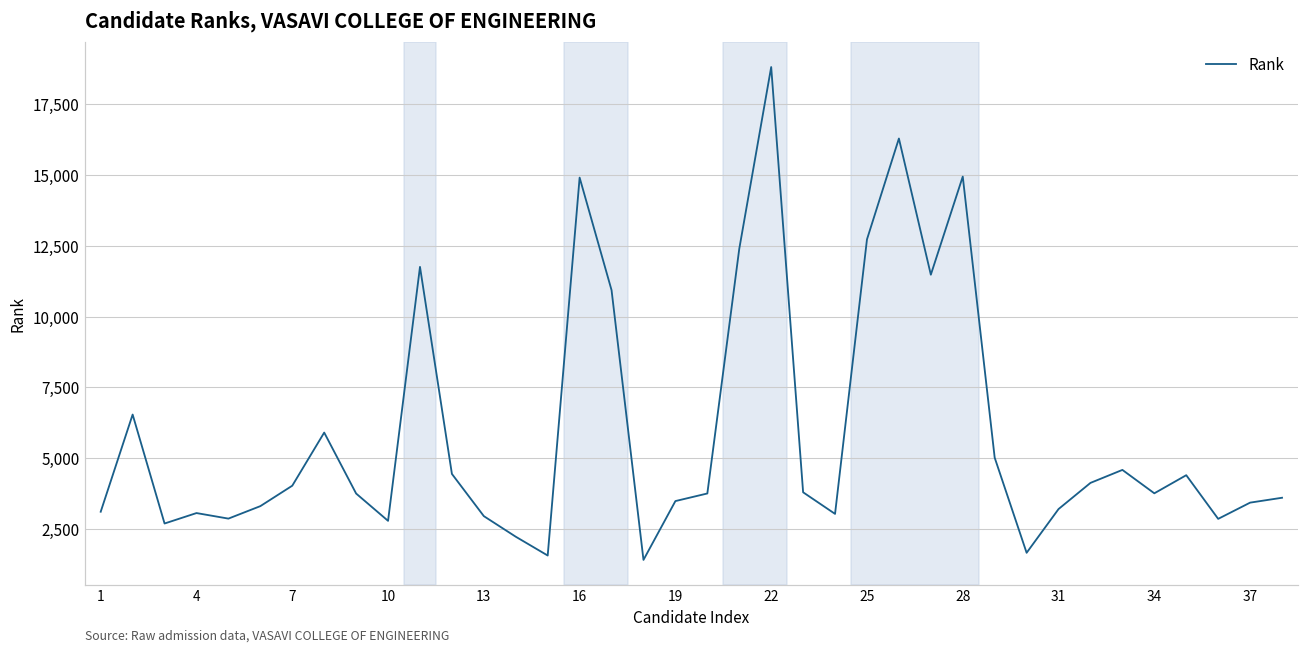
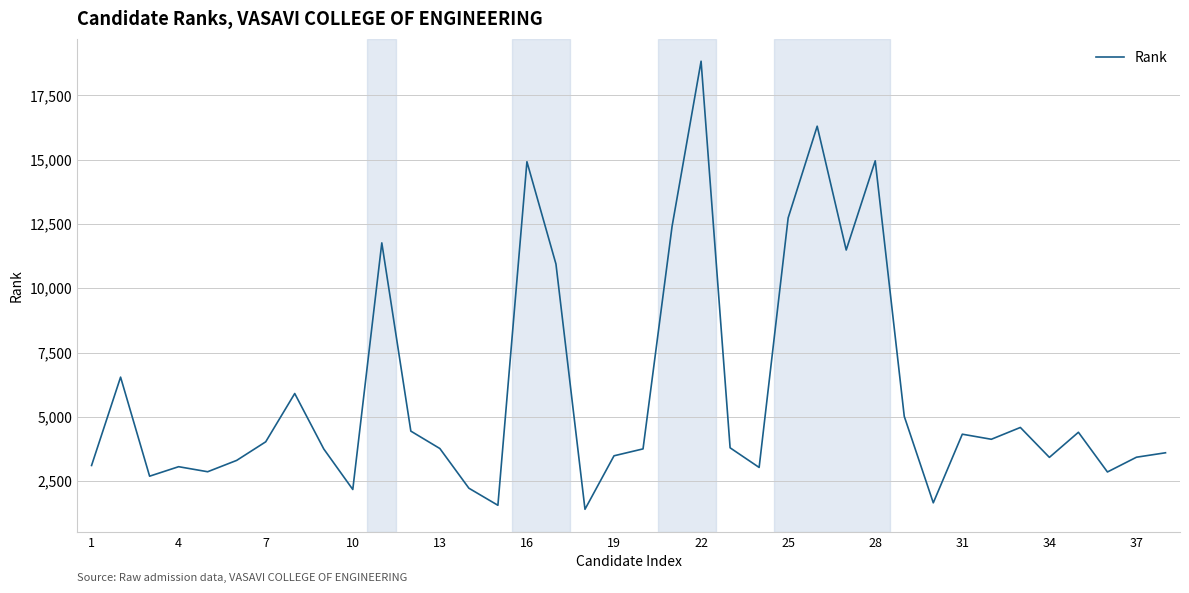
  {
    "1": "3,100",
    "4": "3,100",
    "7": "4,000",
-   "10": "2,800",
-   "13": "3,000",
+   "10": "2,200",
+   "13": "3,800",
    "16": "14,900",
    "19": "3,500",
    "22": "18,800",
    "25": "12,700",
    "28": "15,000",
-   "31": "3,200",
-   "34": "3,800",
+   "31": "4,300",
+   "34": "3,400",
    "37": "3,400"
  }
